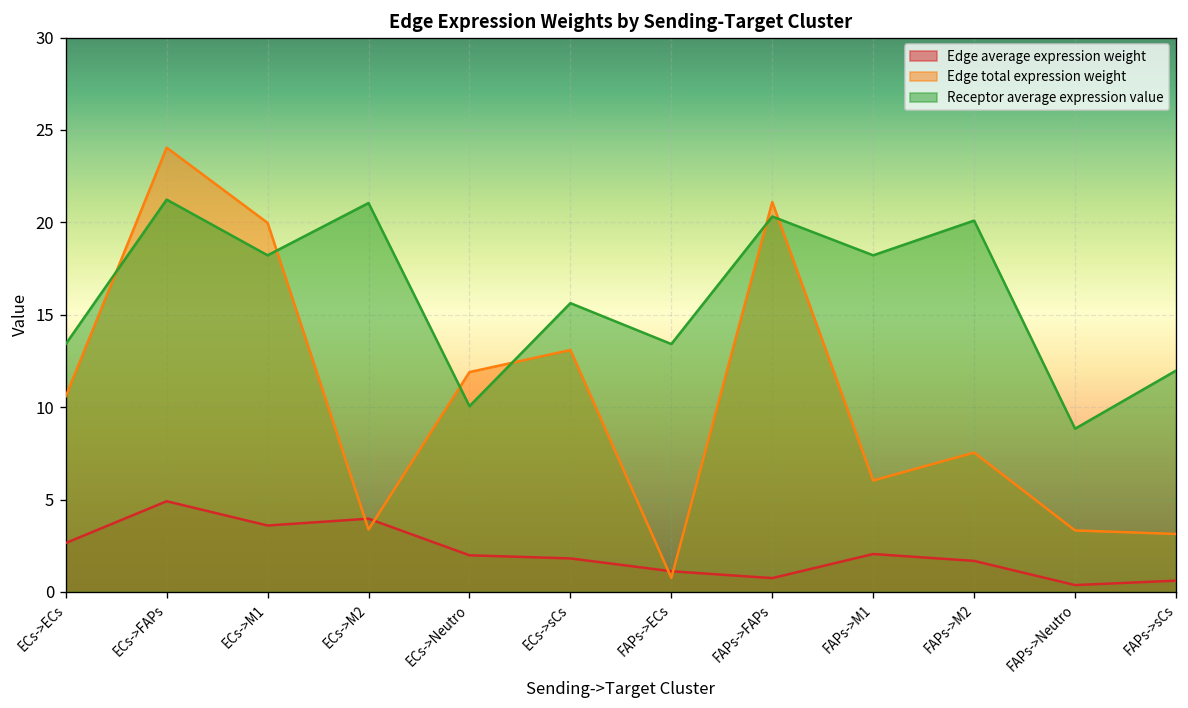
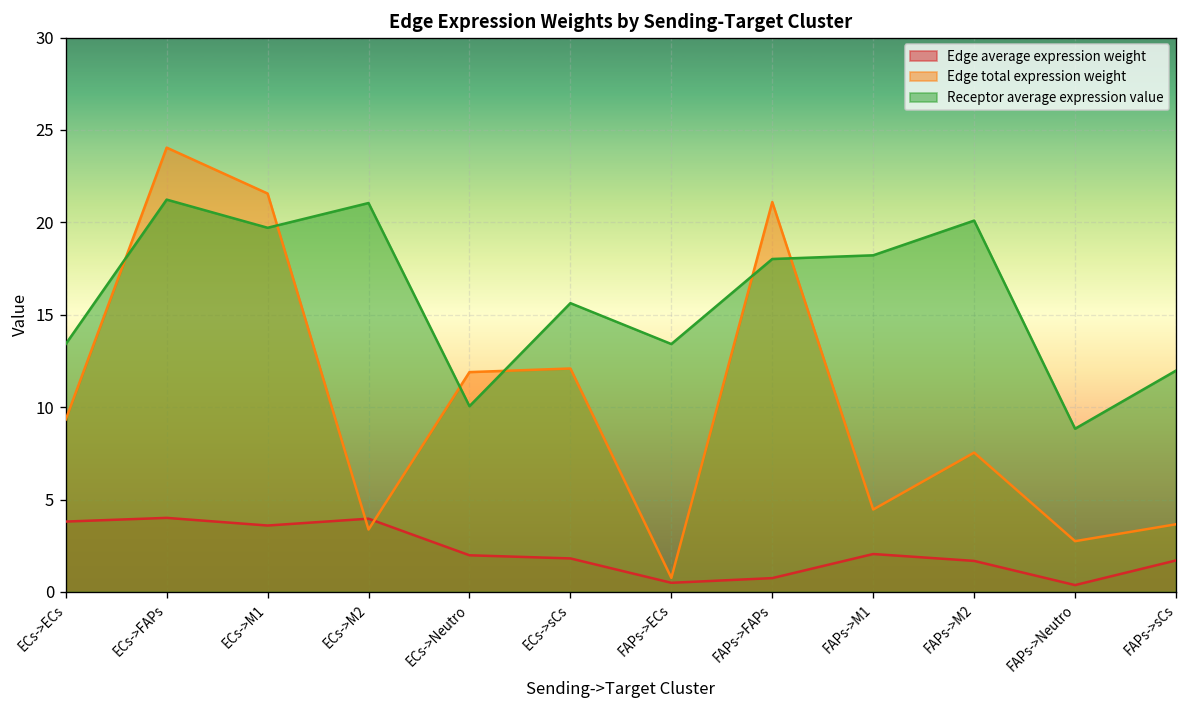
  {
    "Edge average expression weight": {
-     "ECs->ECs": 2.6,
-     "ECs->FAPs": 4.9,
+     "ECs->ECs": 3.8,
+     "ECs->FAPs": 4.0,
      "ECs->M1": 3.6,
      "ECs->M2": 4.0,
      "ECs->Neutro": 2.0,
      "ECs->sCs": 1.8,
-     "FAPs->ECs": 1.1,
+     "FAPs->ECs": 0.5,
      "FAPs->FAPs": 0.7,
      "FAPs->M1": 2.1,
      "FAPs->M2": 1.7,
      "FAPs->Neutro": 0.4,
-     "FAPs->sCs": 0.6
+     "FAPs->sCs": 1.7
    },
    "Edge total expression weight": {
-     "ECs->ECs": 10.6,
+     "ECs->ECs": 9.3,
      "ECs->FAPs": 24.0,
-     "ECs->M1": 20.0,
+     "ECs->M1": 21.6,
      "ECs->M2": 3.4,
      "ECs->Neutro": 11.9,
-     "ECs->sCs": 13.1,
+     "ECs->sCs": 12.1,
      "FAPs->ECs": 0.8,
      "FAPs->FAPs": 21.1,
-     "FAPs->M1": 6.0,
+     "FAPs->M1": 4.5,
      "FAPs->M2": 7.5,
-     "FAPs->Neutro": 3.3,
-     "FAPs->sCs": 3.1
+     "FAPs->Neutro": 2.7,
+     "FAPs->sCs": 3.7
    },
    "Receptor average expression value": {
      "ECs->ECs": 13.4,
      "ECs->FAPs": 21.2,
-     "ECs->M1": 18.2,
+     "ECs->M1": 19.7,
      "ECs->M2": 21.0,
      "ECs->Neutro": 10.1,
      "ECs->sCs": 15.6,
      "FAPs->ECs": 13.4,
-     "FAPs->FAPs": 20.3,
+     "FAPs->FAPs": 18.0,
      "FAPs->M1": 18.2,
      "FAPs->M2": 20.1,
      "FAPs->Neutro": 8.8,
      "FAPs->sCs": 12.0
    }
  }
